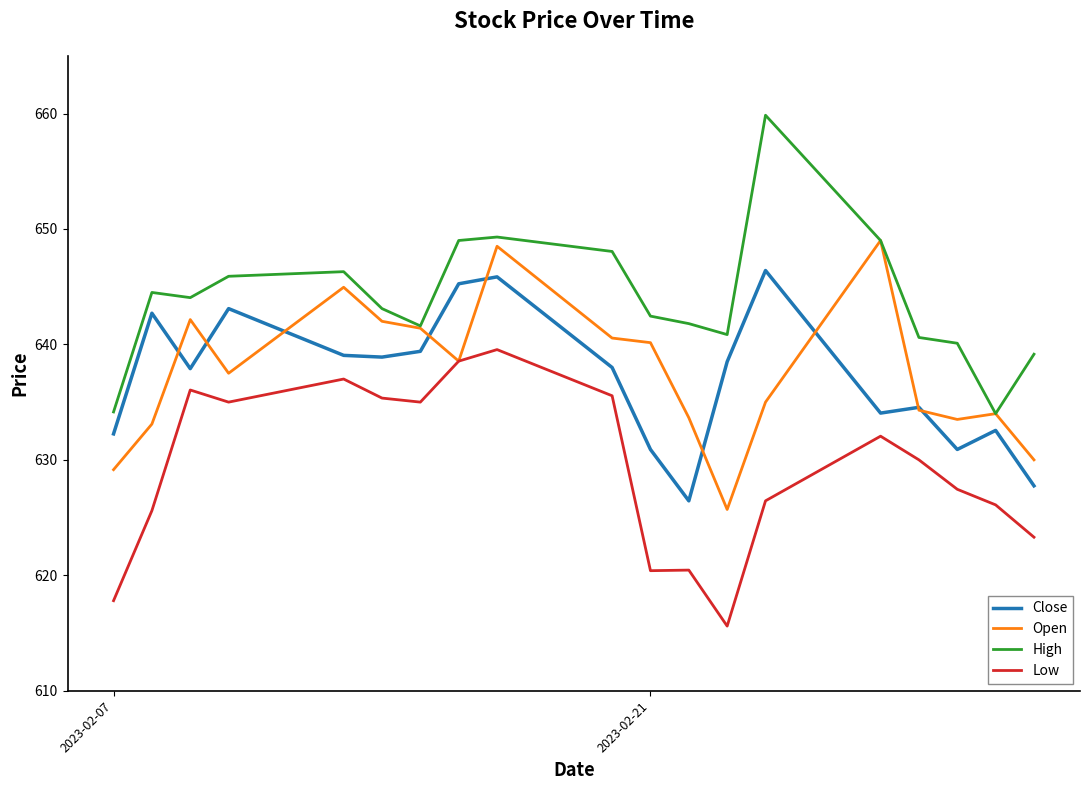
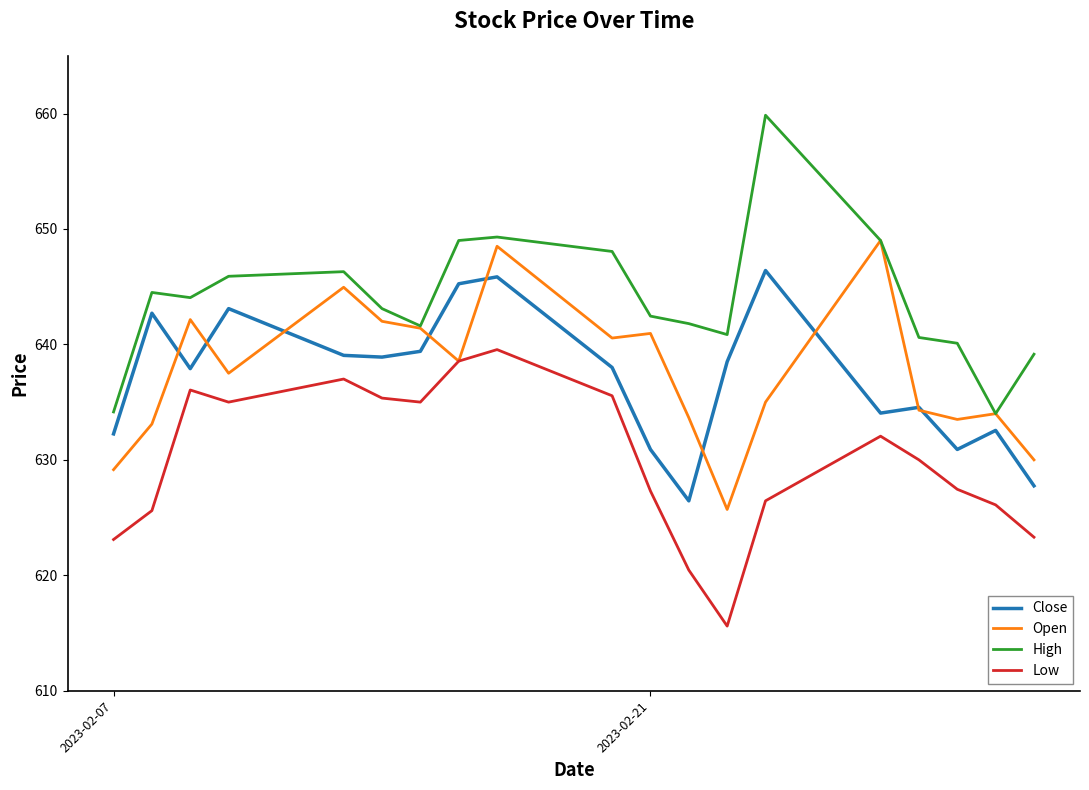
  {
    "Close": {
      "2023-02-07": 632.3,
      "2023-02-21": 630.9
    },
    "Open": {
      "2023-02-07": 629.2,
-     "2023-02-21": 640.2
+     "2023-02-21": 641.0
    },
    "High": {
      "2023-02-07": 634.2,
      "2023-02-21": 642.5
    },
    "Low": {
-     "2023-02-07": 617.8,
-     "2023-02-21": 620.4
+     "2023-02-07": 623.1,
+     "2023-02-21": 627.3
    }
  }
